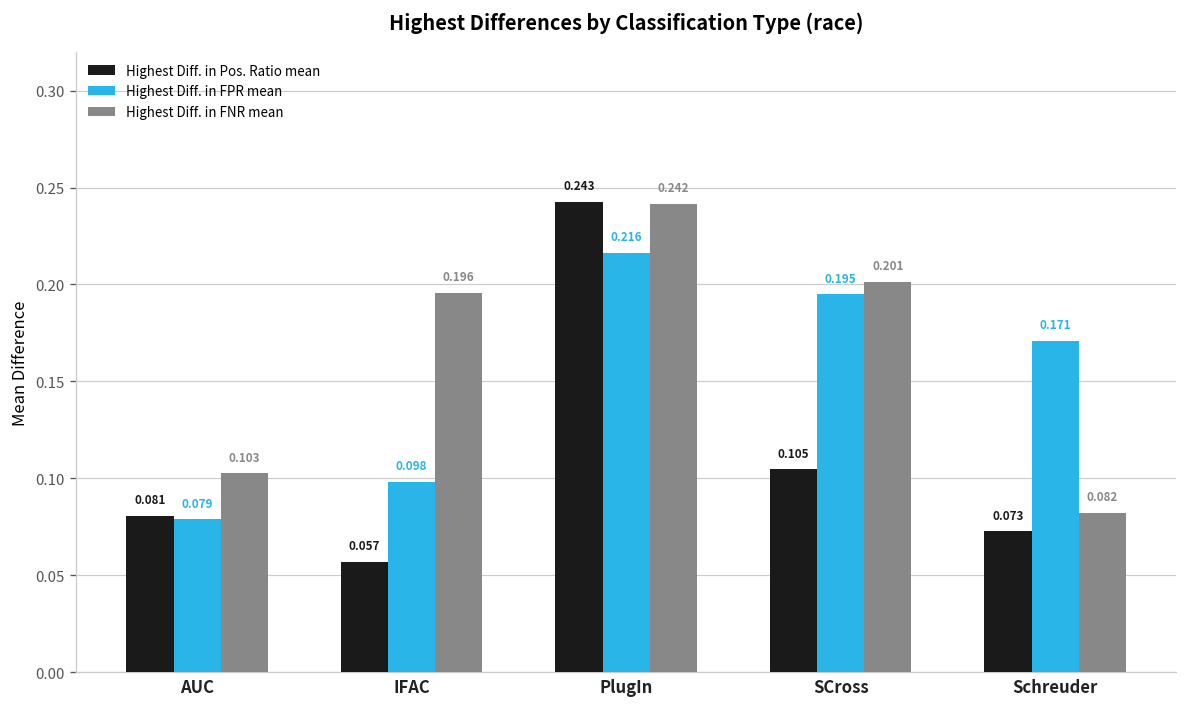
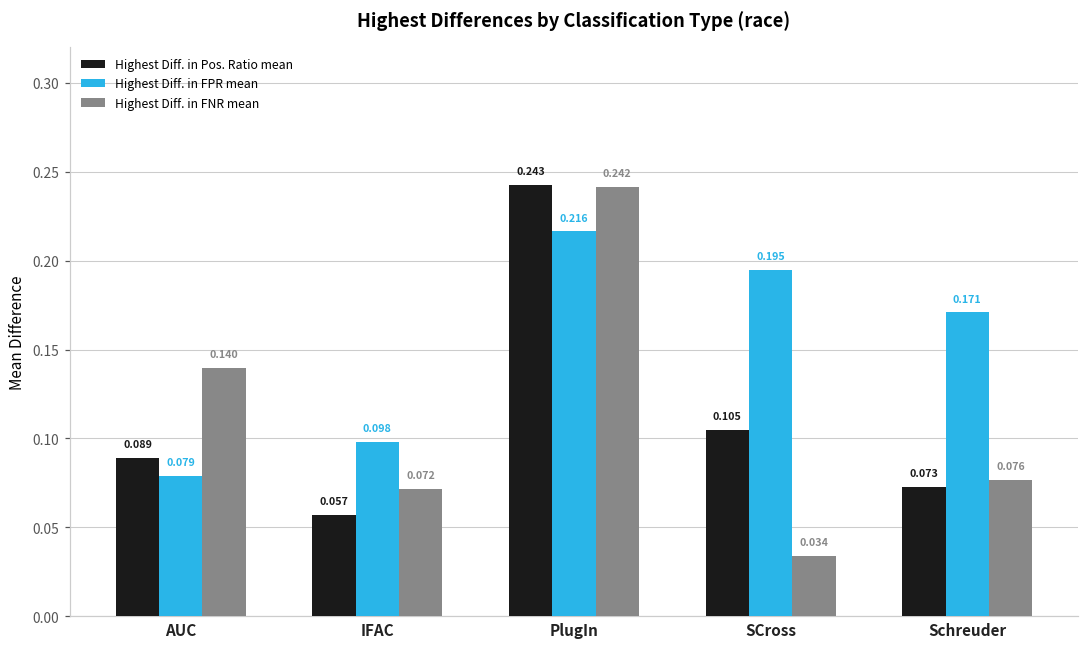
  {
    "Highest Diff. in Pos. Ratio mean": {
-     "AUC": 0.081,
+     "AUC": 0.089,
      "IFAC": 0.057,
      "PlugIn": 0.243,
      "SCross": 0.105,
      "Schreuder": 0.073
    },
    "Highest Diff. in FPR mean": {
      "AUC": 0.079,
      "IFAC": 0.098,
      "PlugIn": 0.216,
      "SCross": 0.195,
      "Schreuder": 0.171
    },
    "Highest Diff. in FNR mean": {
-     "AUC": 0.103,
-     "IFAC": 0.196,
+     "AUC": 0.140,
+     "IFAC": 0.072,
      "PlugIn": 0.242,
-     "SCross": 0.201,
-     "Schreuder": 0.082
+     "SCross": 0.034,
+     "Schreuder": 0.076
    }
  }
